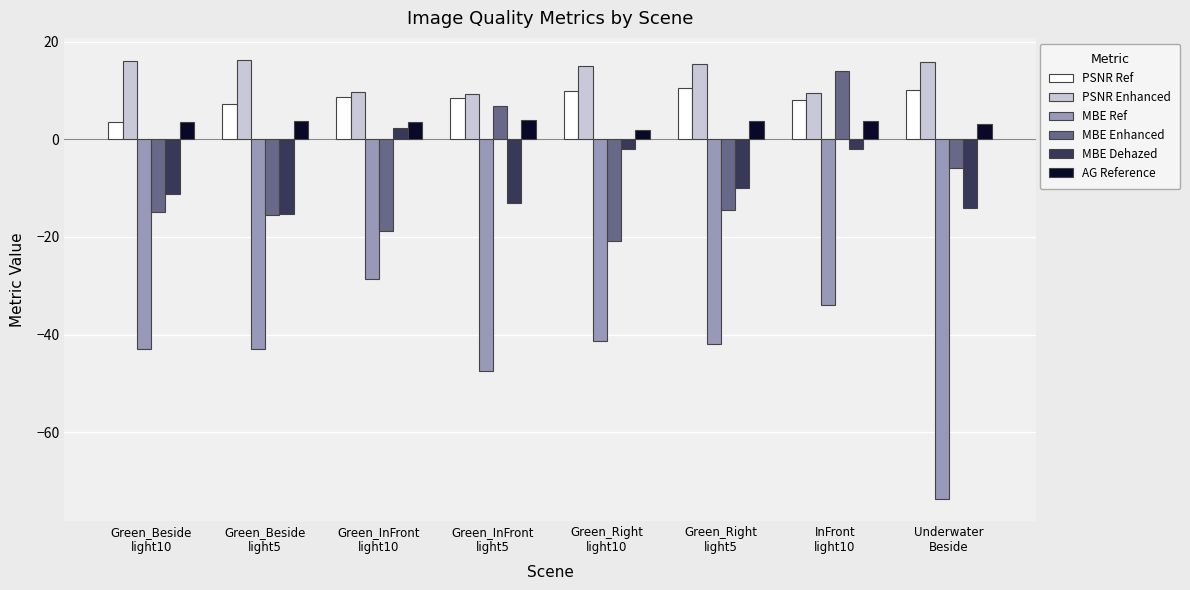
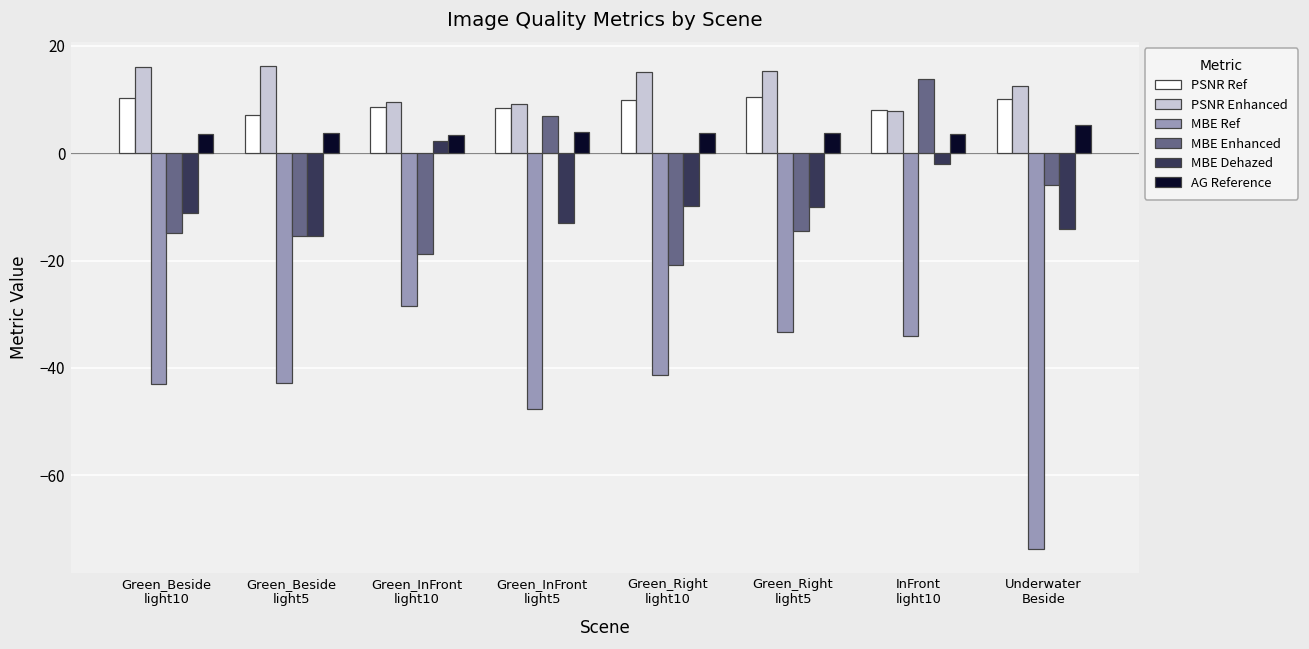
  {
    "PSNR Ref": {
-     "Green_Beside light10": 4,
+     "Green_Beside light10": 10,
      "Green_Beside light5": 7,
      "Green_InFront light10": 9,
      "Green_InFront light5": 8,
      "Green_Right light10": 10,
      "Green_Right light5": 10,
      "InFront light10": 8,
      "Underwater Beside": 10
    },
    "PSNR Enhanced": {
      "Green_Beside light10": 16,
      "Green_Beside light5": 16,
      "Green_InFront light10": 10,
      "Green_InFront light5": 9,
      "Green_Right light10": 15,
      "Green_Right light5": 15,
-     "InFront light10": 10,
-     "Underwater Beside": 16
+     "InFront light10": 8,
+     "Underwater Beside": 12
    },
    "MBE Ref": {
      "Green_Beside light10": -43,
      "Green_Beside light5": -43,
      "Green_InFront light10": -29,
      "Green_InFront light5": -48,
      "Green_Right light10": -41,
-     "Green_Right light5": -42,
+     "Green_Right light5": -33,
      "InFront light10": -34,
      "Underwater Beside": -74
    },
    "MBE Enhanced": {
      "Green_Beside light10": -15,
      "Green_Beside light5": -15,
      "Green_InFront light10": -19,
      "Green_InFront light5": 7,
      "Green_Right light10": -21,
      "Green_Right light5": -14,
      "InFront light10": 14,
      "Underwater Beside": -6
    },
    "MBE Dehazed": {
      "Green_Beside light10": -11,
      "Green_Beside light5": -15,
      "Green_InFront light10": 2,
      "Green_InFront light5": -13,
-     "Green_Right light10": -2,
+     "Green_Right light10": -10,
      "Green_Right light5": -10,
      "InFront light10": -2,
      "Underwater Beside": -14
    },
    "AG Reference": {
      "Green_Beside light10": 4,
      "Green_Beside light5": 4,
      "Green_InFront light10": 3,
      "Green_InFront light5": 4,
-     "Green_Right light10": 2,
+     "Green_Right light10": 4,
      "Green_Right light5": 4,
      "InFront light10": 4,
-     "Underwater Beside": 3
+     "Underwater Beside": 5
    }
  }
